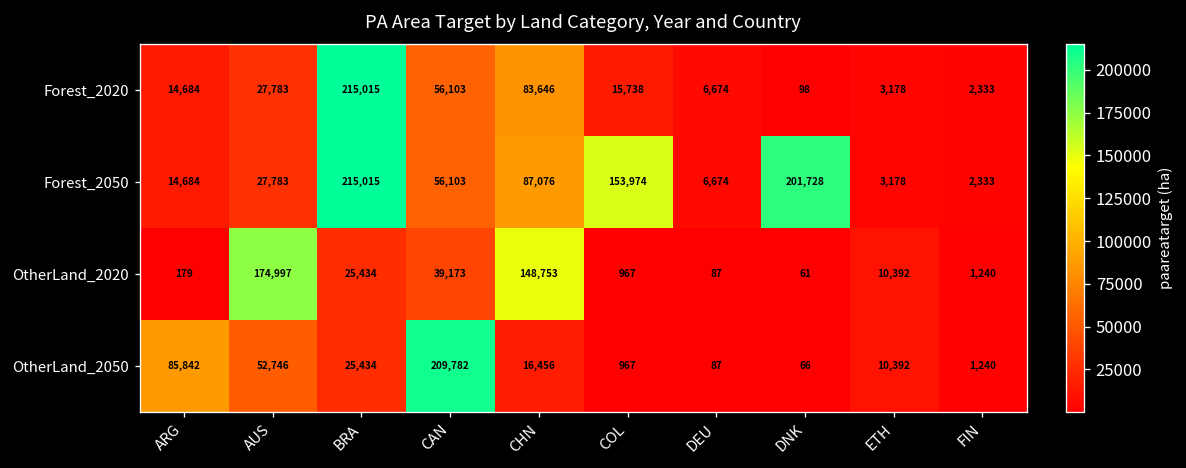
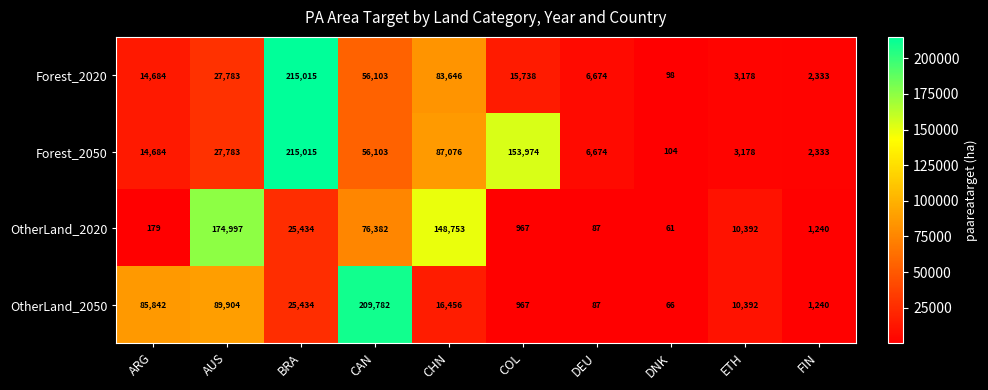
  {
    "Forest_2020": {
      "ARG": "14,684",
      "AUS": "27,783",
      "BRA": "215,015",
      "CAN": "56,103",
      "CHN": "83,646",
      "COL": "15,738",
      "DEU": "6,674",
      "DNK": "98",
      "ETH": "3,178",
      "FIN": "2,333"
    },
    "Forest_2050": {
      "ARG": "14,684",
      "AUS": "27,783",
      "BRA": "215,015",
      "CAN": "56,103",
      "CHN": "87,076",
      "COL": "153,974",
      "DEU": "6,674",
-     "DNK": "201,728",
+     "DNK": "104",
      "ETH": "3,178",
      "FIN": "2,333"
    },
    "OtherLand_2020": {
      "ARG": "179",
      "AUS": "174,997",
      "BRA": "25,434",
-     "CAN": "39,173",
+     "CAN": "76,382",
      "CHN": "148,753",
      "COL": "967",
      "DEU": "87",
      "DNK": "61",
      "ETH": "10,392",
      "FIN": "1,240"
    },
    "OtherLand_2050": {
      "ARG": "85,842",
-     "AUS": "52,746",
+     "AUS": "89,904",
      "BRA": "25,434",
      "CAN": "209,782",
      "CHN": "16,456",
      "COL": "967",
      "DEU": "87",
      "DNK": "66",
      "ETH": "10,392",
      "FIN": "1,240"
    }
  }
